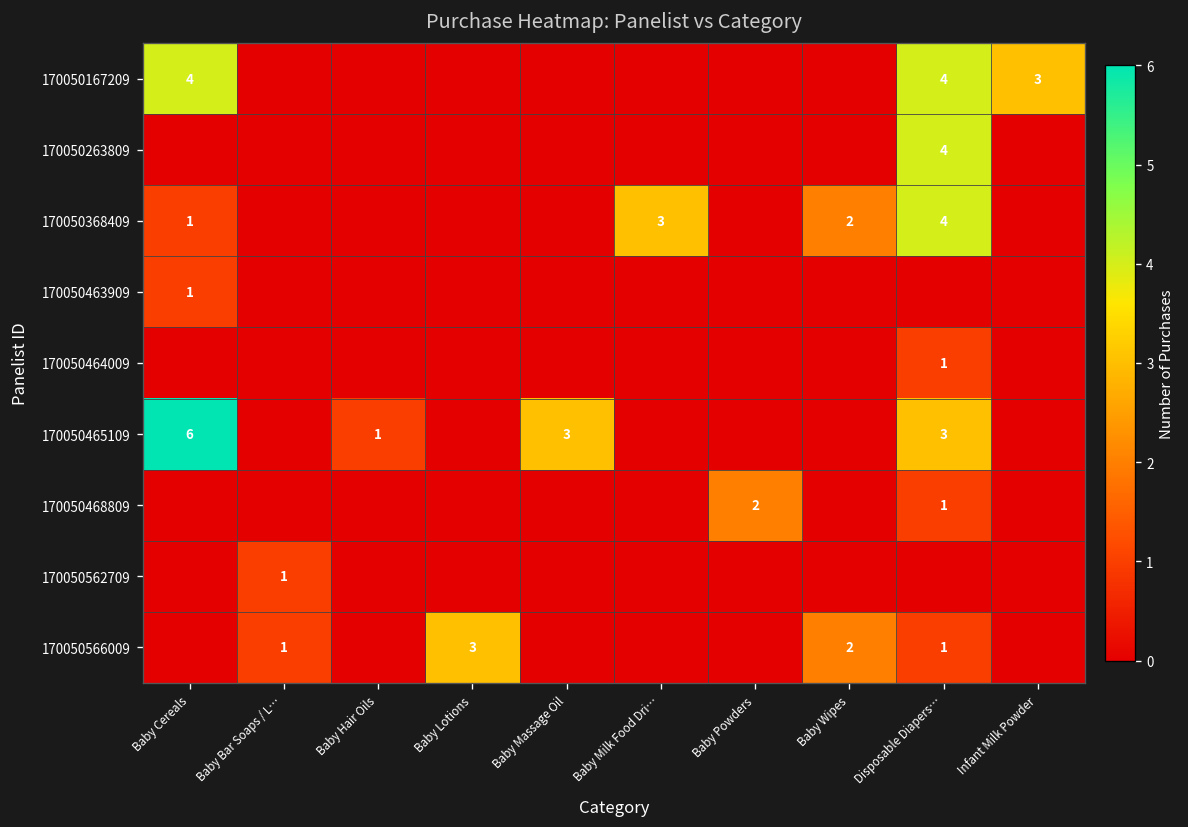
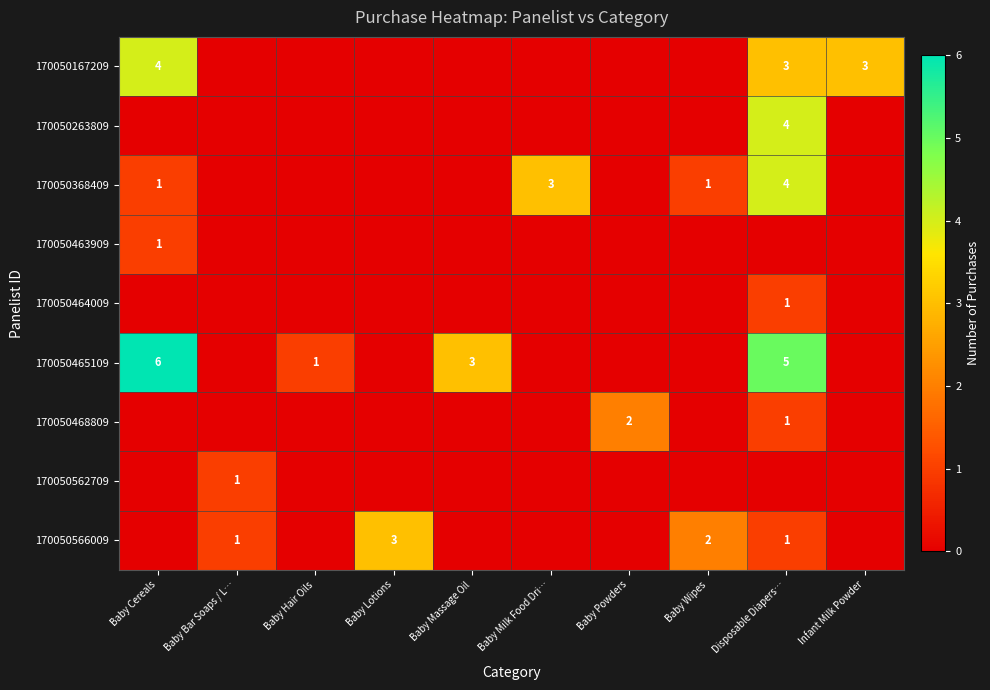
  {
    "170050167209": {
      "Baby Cereals": 4,
-     "Disposable Diapers…": 4,
+     "Disposable Diapers…": 3,
      "Infant Milk Powder": 3
    },
    "170050263809": {
      "Disposable Diapers…": 4
    },
    "170050368409": {
      "Baby Cereals": 1,
      "Baby Milk Food Dri…": 3,
-     "Baby Wipes": 2,
+     "Baby Wipes": 1,
      "Disposable Diapers…": 4
    },
    "170050463909": {
      "Baby Cereals": 1
    },
    "170050464009": {
      "Disposable Diapers…": 1
    },
    "170050465109": {
      "Baby Cereals": 6,
      "Baby Hair Oils": 1,
      "Baby Massage Oil": 3,
-     "Disposable Diapers…": 3
+     "Disposable Diapers…": 5
    },
    "170050468809": {
      "Baby Powders": 2,
      "Disposable Diapers…": 1
    },
    "170050562709": {
      "Baby Bar Soaps / L…": 1
    },
    "170050566009": {
      "Baby Bar Soaps / L…": 1,
      "Baby Lotions": 3,
      "Baby Wipes": 2,
      "Disposable Diapers…": 1
    }
  }
